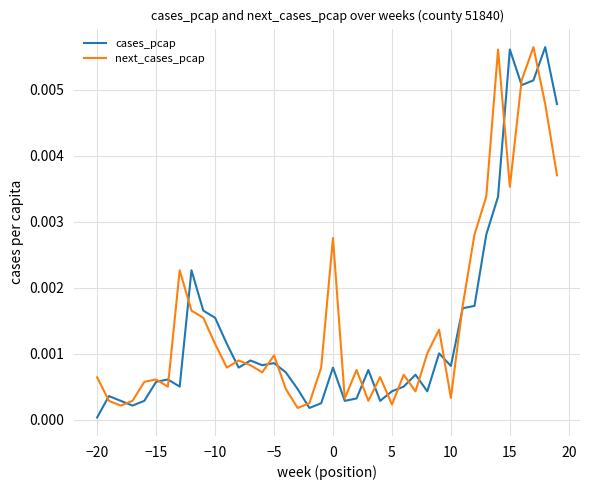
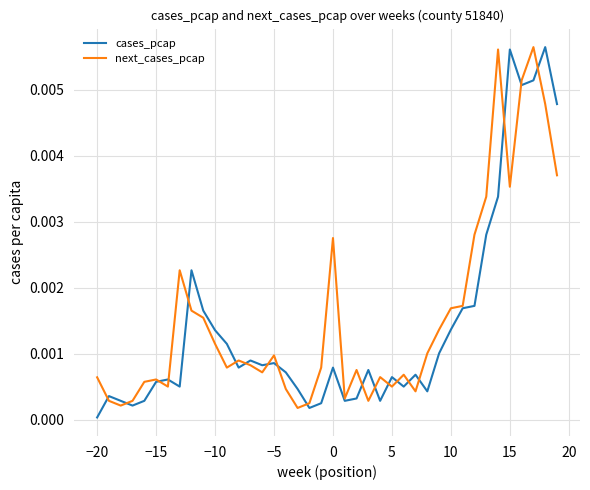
  {
    "cases_pcap": {
      "−20": 0.0000,
-     "−10": 0.0015,
+     "−10": 0.0014,
      "−5": 0.0009,
      "0": 0.0008,
-     "5": 0.0004,
-     "10": 0.0008,
+     "5": 0.0006,
+     "10": 0.0014,
      "15": 0.0056
    },
    "next_cases_pcap": {
      "−20": 0.0006,
      "−10": 0.0012,
      "−5": 0.0010,
      "0": 0.0028,
-     "5": 0.0002,
-     "10": 0.0003,
+     "5": 0.0005,
+     "10": 0.0017,
      "15": 0.0035
    }
  }
